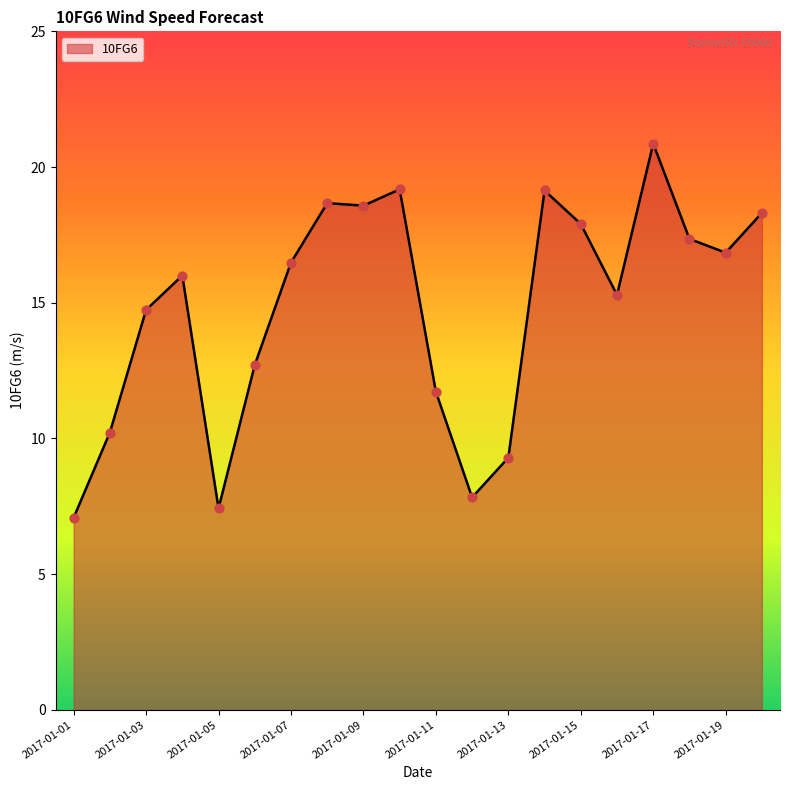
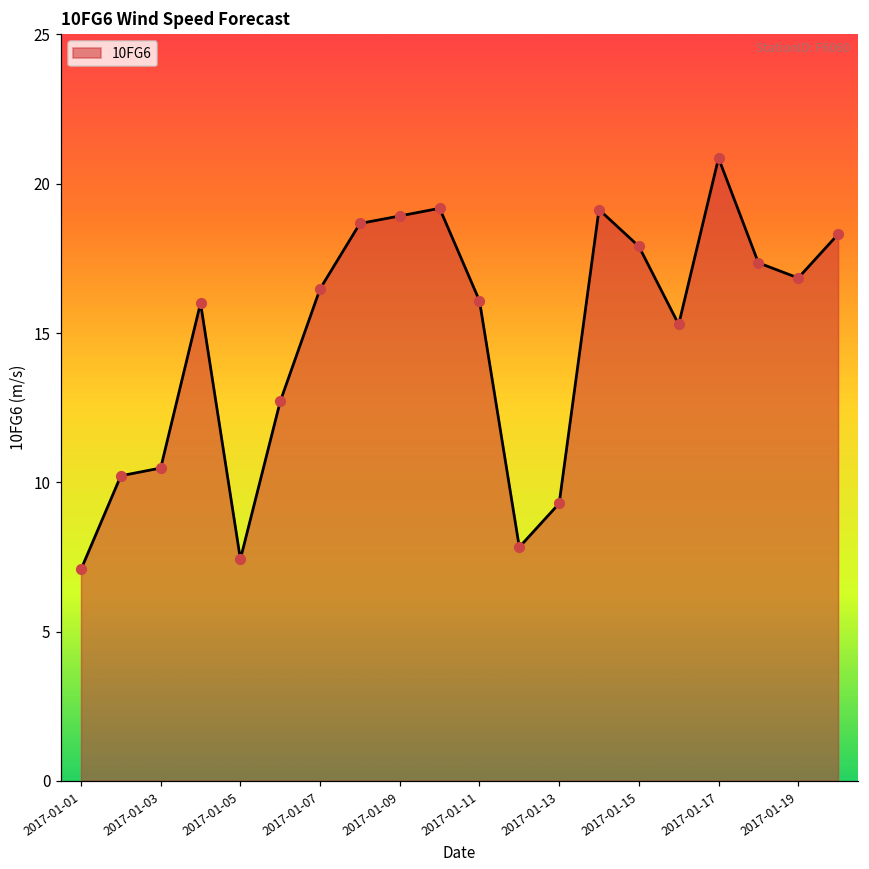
  {
    "2017-01-01": 7.1,
-   "2017-01-03": 14.7,
+   "2017-01-03": 10.5,
    "2017-01-05": 7.4,
    "2017-01-07": 16.5,
-   "2017-01-09": 18.6,
-   "2017-01-11": 11.7,
+   "2017-01-09": 18.9,
+   "2017-01-11": 16.1,
    "2017-01-13": 9.3,
    "2017-01-15": 17.9,
    "2017-01-17": 20.9,
    "2017-01-19": 16.8
  }
